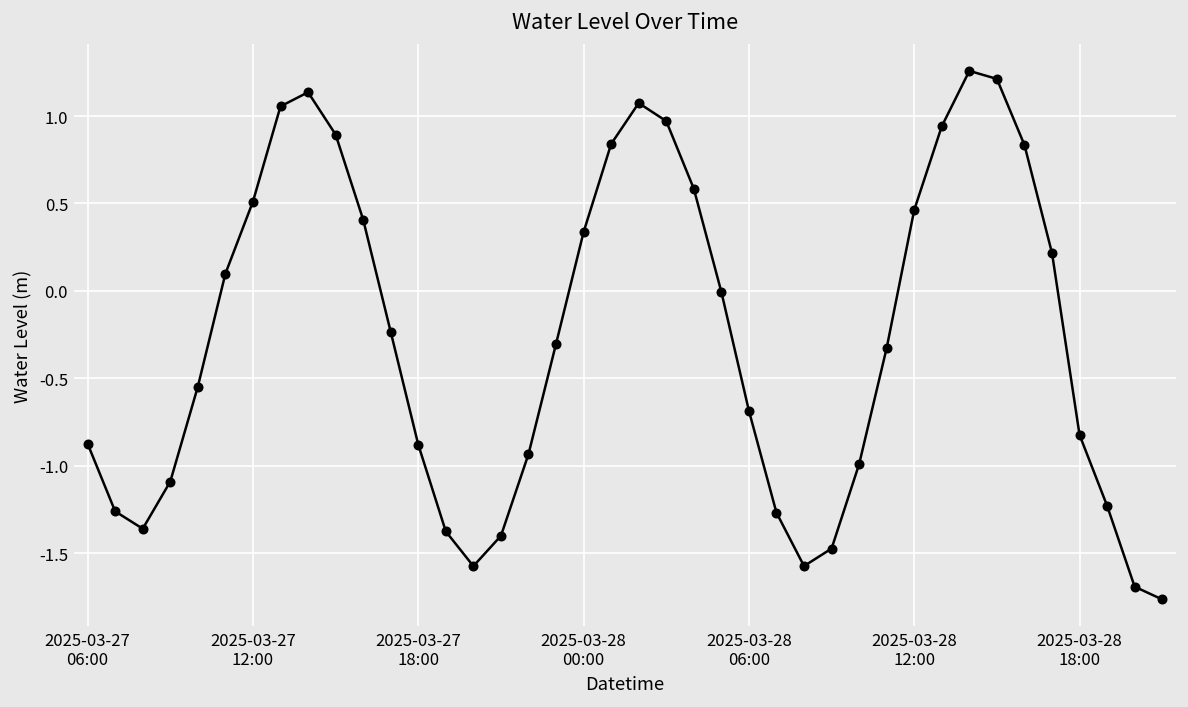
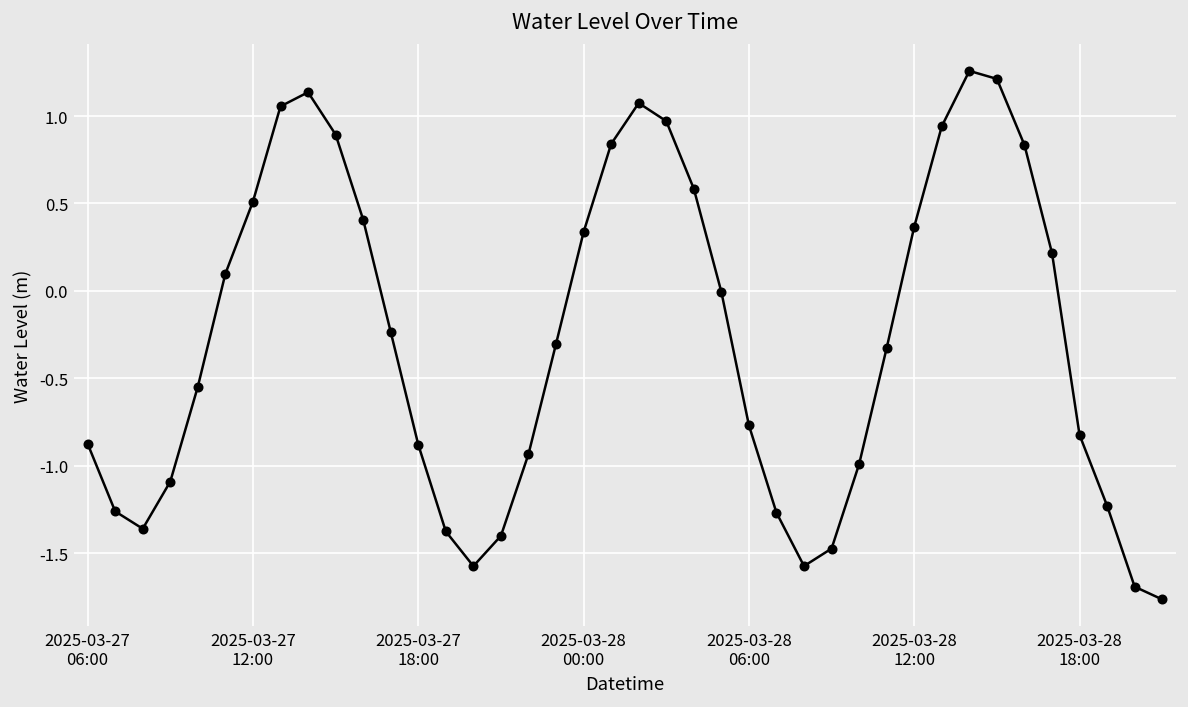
  {
    "2025-03-27 06:00": -0.87,
    "2025-03-27 12:00": 0.51,
    "2025-03-27 18:00": -0.88,
    "2025-03-28 00:00": 0.34,
-   "2025-03-28 06:00": -0.69,
-   "2025-03-28 12:00": 0.46,
+   "2025-03-28 06:00": -0.77,
+   "2025-03-28 12:00": 0.37,
    "2025-03-28 18:00": -0.82
  }
